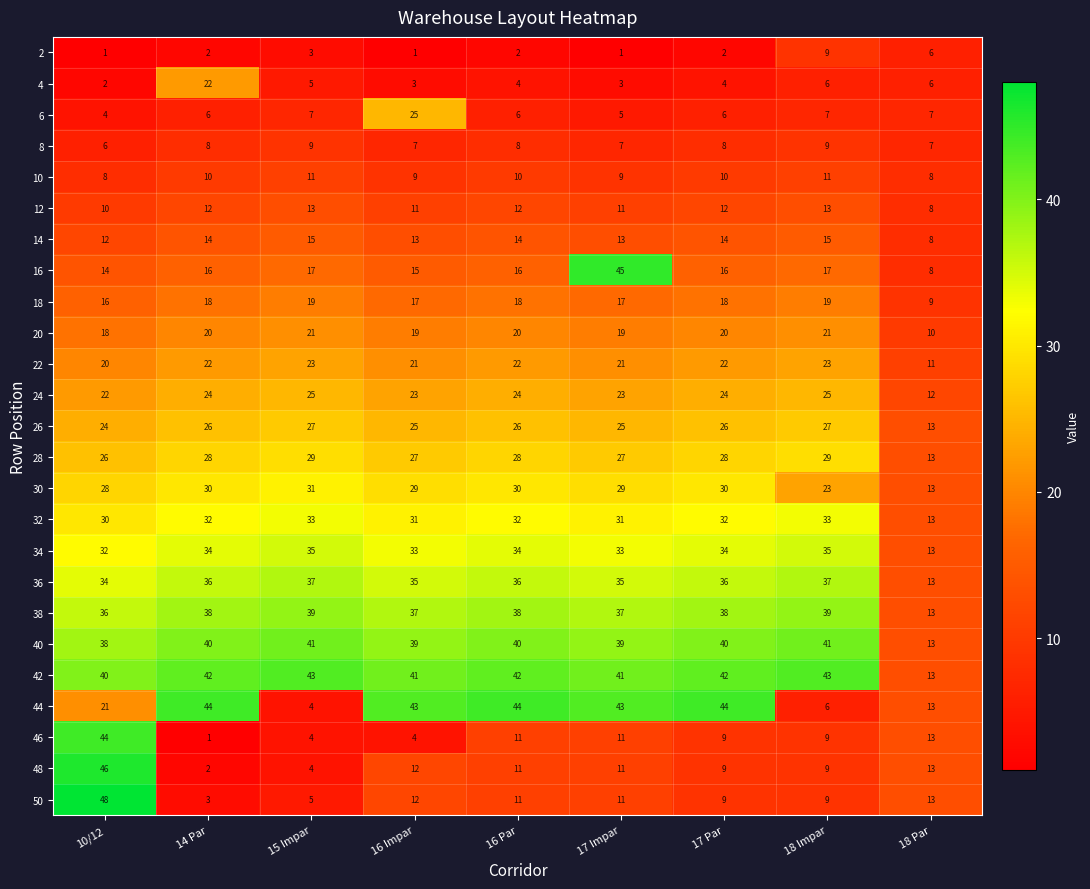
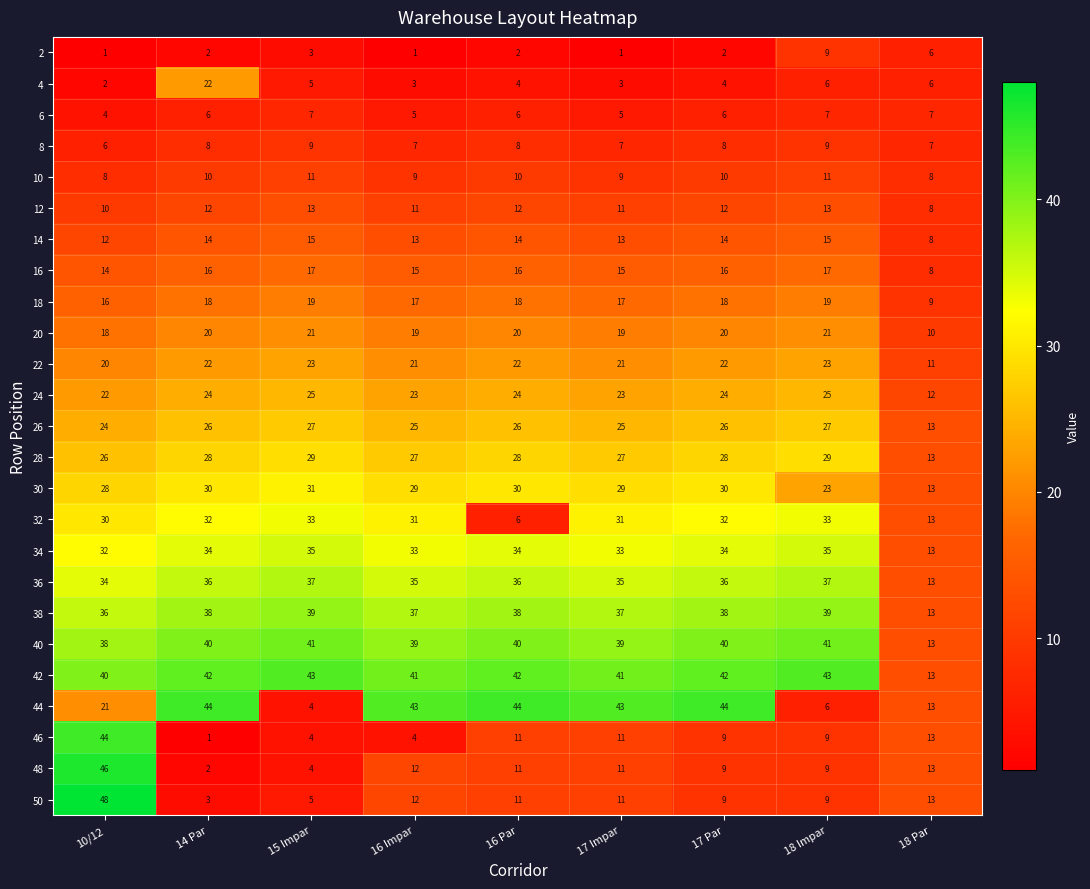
  {
    "6": {
      "10/12": 4,
      "14 Par": 6,
      "15 Impar": 7,
-     "16 Impar": 25,
+     "16 Impar": 5,
      "16 Par": 6,
      "17 Impar": 5,
      "17 Par": 6,
      "18 Impar": 7,
      "18 Par": 7
    },
    "16": {
      "10/12": 14,
      "14 Par": 16,
      "15 Impar": 17,
      "16 Impar": 15,
      "16 Par": 16,
-     "17 Impar": 45,
+     "17 Impar": 15,
      "17 Par": 16,
      "18 Impar": 17,
      "18 Par": 8
    },
    "32": {
      "10/12": 30,
      "14 Par": 32,
      "15 Impar": 33,
      "16 Impar": 31,
-     "16 Par": 32,
+     "16 Par": 6,
      "17 Impar": 31,
      "17 Par": 32,
      "18 Impar": 33,
      "18 Par": 13
    }
  }
